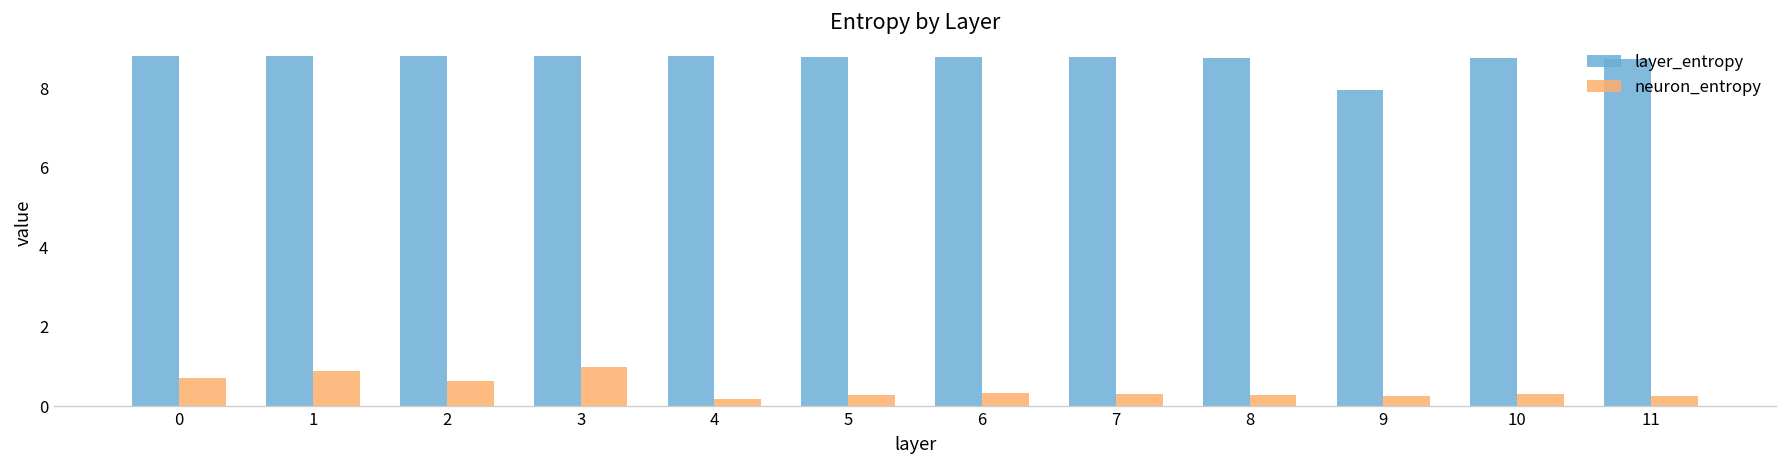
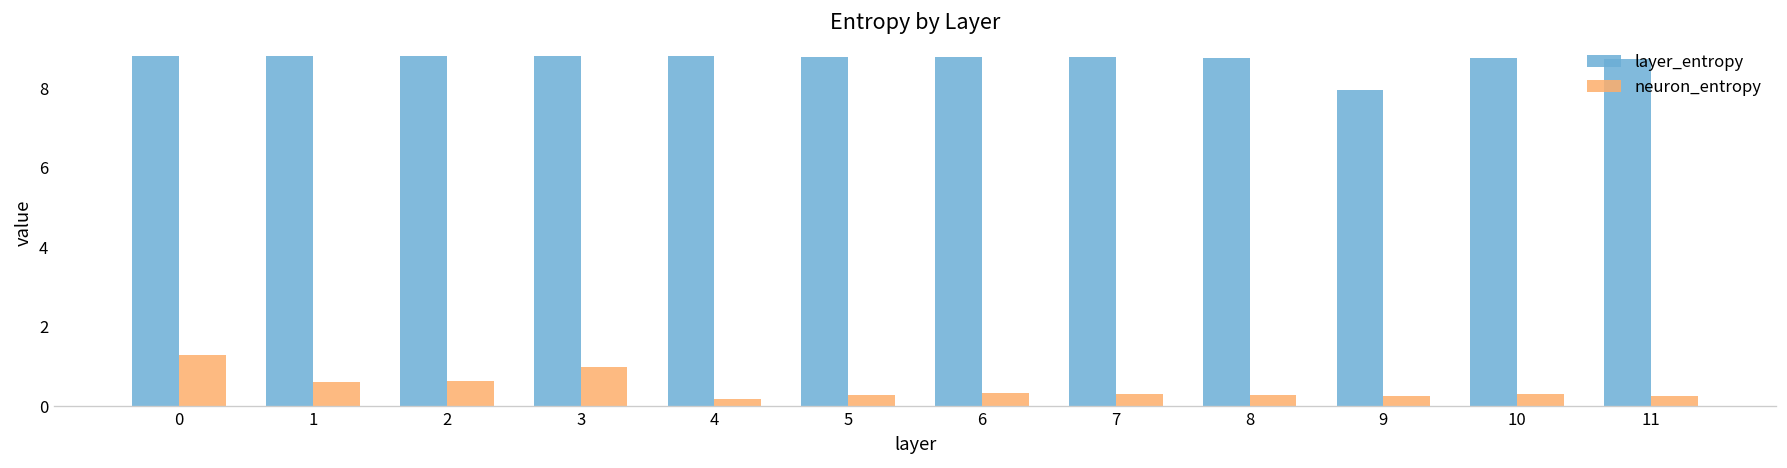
  {
    "layer_entropy": {
      "0": 8.8,
      "1": 8.8,
      "2": 8.8,
      "3": 8.8,
      "4": 8.8,
      "5": 8.8,
      "6": 8.8,
      "7": 8.8,
      "8": 8.8,
      "9": 8.0,
      "10": 8.8,
      "11": 8.7
    },
    "neuron_entropy": {
-     "0": 0.7,
-     "1": 0.9,
+     "0": 1.3,
+     "1": 0.6,
      "2": 0.6,
      "3": 1.0,
      "4": 0.2,
      "5": 0.3,
      "6": 0.3,
      "7": 0.3,
      "8": 0.3,
      "9": 0.3,
      "10": 0.3,
      "11": 0.3
    }
  }
